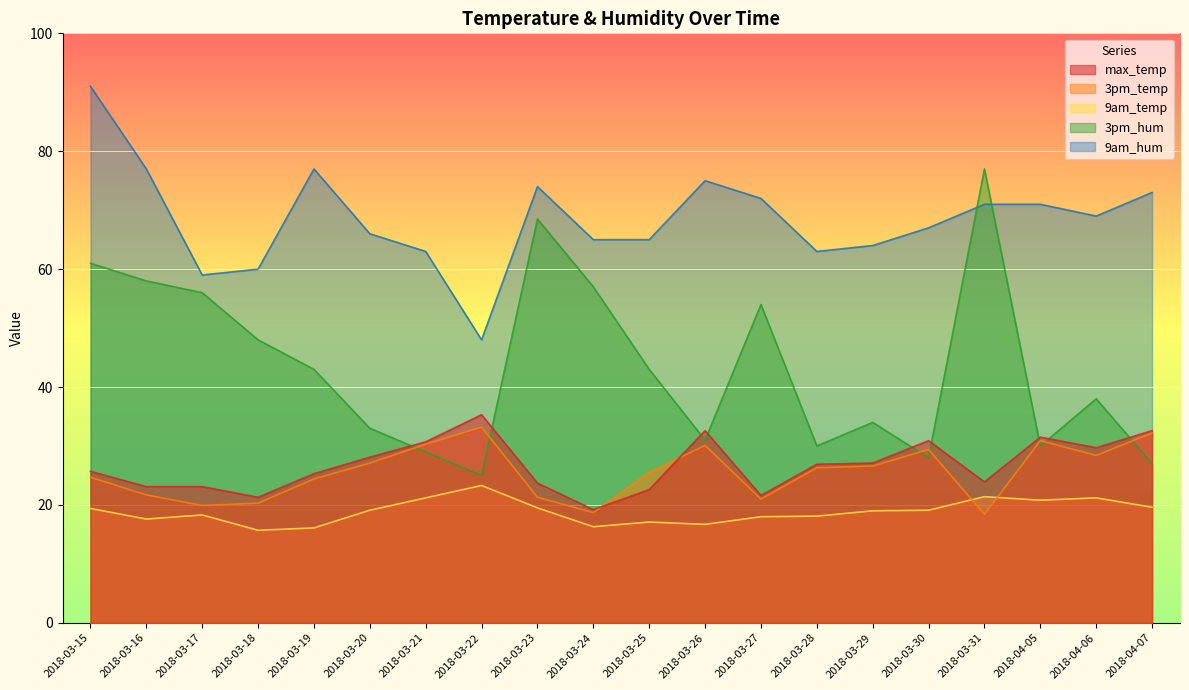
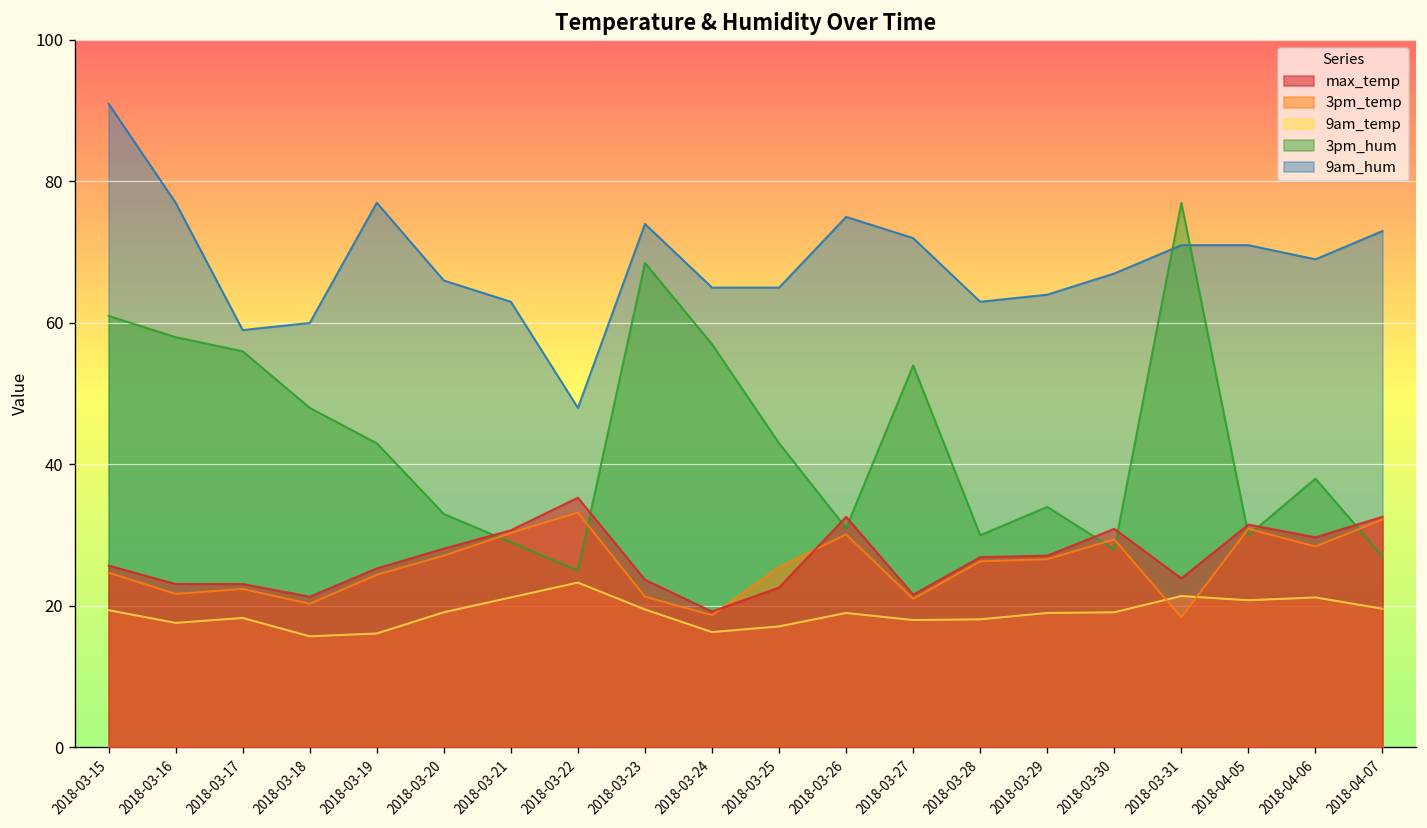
  {
    "max_temp": {
      "2018-03-15": 26,
      "2018-03-16": 23,
      "2018-03-17": 23,
      "2018-03-18": 21,
      "2018-03-19": 25,
      "2018-03-20": 28,
      "2018-03-22": 35,
      "2018-03-23": 24,
      "2018-03-24": 19,
      "2018-03-25": 23,
      "2018-03-26": 33,
      "2018-03-27": 22,
      "2018-03-28": 27,
      "2018-03-29": 27,
      "2018-03-30": 31,
      "2018-03-31": 24,
      "2018-04-05": 32,
      "2018-04-06": 30
    },
    "3pm_temp": {
      "2018-03-15": 25,
      "2018-03-16": 22,
-     "2018-03-17": 20,
+     "2018-03-17": 22,
      "2018-03-18": 20,
      "2018-03-19": 24,
      "2018-03-20": 27,
      "2018-03-22": 33,
      "2018-03-23": 21,
      "2018-03-24": 19,
      "2018-03-25": 26,
      "2018-03-26": 30,
      "2018-03-27": 21,
      "2018-03-28": 26,
      "2018-03-29": 27,
      "2018-03-30": 29,
      "2018-03-31": 18,
      "2018-04-05": 31,
      "2018-04-06": 28
    },
    "9am_temp": {
      "2018-03-15": 19,
      "2018-03-16": 18,
      "2018-03-17": 18,
      "2018-03-18": 16,
      "2018-03-19": 16,
      "2018-03-20": 19,
      "2018-03-21": 21,
      "2018-03-22": 23,
      "2018-03-23": 20,
      "2018-03-24": 16,
      "2018-03-25": 17,
-     "2018-03-26": 17,
+     "2018-03-26": 19,
      "2018-03-27": 18,
      "2018-03-28": 18,
      "2018-03-29": 19,
      "2018-03-30": 19,
      "2018-03-31": 21,
      "2018-04-05": 21,
      "2018-04-06": 21,
      "2018-04-07": 20
    },
    "3pm_hum": {
      "2018-03-15": 61,
      "2018-03-16": 58,
      "2018-03-17": 56,
      "2018-03-18": 48,
      "2018-03-19": 43,
      "2018-03-20": 33,
      "2018-03-21": 29,
      "2018-03-22": 25,
      "2018-03-23": 69,
      "2018-03-24": 57,
      "2018-03-25": 43,
      "2018-03-26": 31,
      "2018-03-27": 54,
      "2018-03-28": 30,
      "2018-03-29": 34,
      "2018-03-30": 28,
      "2018-03-31": 77,
      "2018-04-05": 30,
      "2018-04-06": 38,
      "2018-04-07": 27
    },
    "9am_hum": {
      "2018-03-15": 91,
      "2018-03-16": 77,
      "2018-03-17": 59,
      "2018-03-18": 60,
      "2018-03-19": 77,
      "2018-03-20": 66,
      "2018-03-21": 63,
      "2018-03-22": 48,
      "2018-03-23": 74,
      "2018-03-24": 65,
      "2018-03-25": 65,
      "2018-03-26": 75,
      "2018-03-27": 72,
      "2018-03-28": 63,
      "2018-03-29": 64,
      "2018-03-30": 67,
      "2018-03-31": 71,
      "2018-04-05": 71,
      "2018-04-06": 69,
      "2018-04-07": 73
    }
  }
